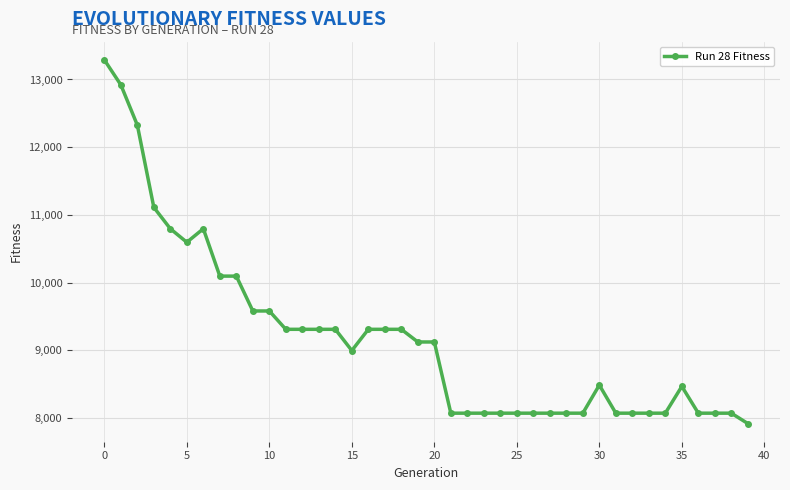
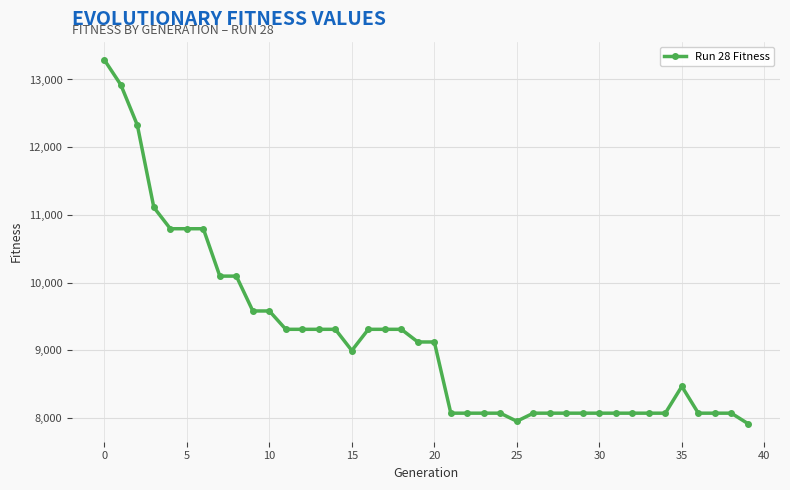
  {
-   "5": "10,600",
+   "5": "10,800",
    "10": "9,600",
    "15": "9,000",
    "20": "9,100",
-   "25": "8,100",
-   "30": "8,500",
+   "25": "8,000",
+   "30": "8,100",
    "35": "8,500"
  }
